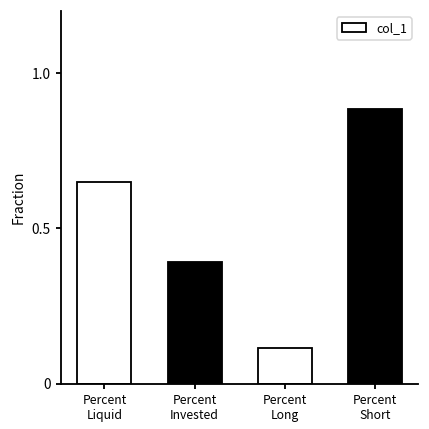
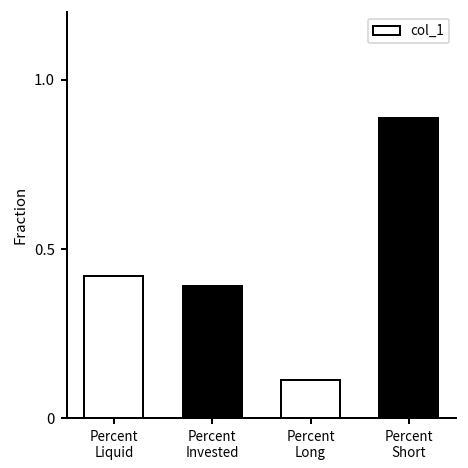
  {
-   "Percent Liquid": 0.65,
+   "Percent Liquid": 0.42,
    "Percent Invested": 0.39,
    "Percent Long": 0.11,
    "Percent Short": 0.89
  }
